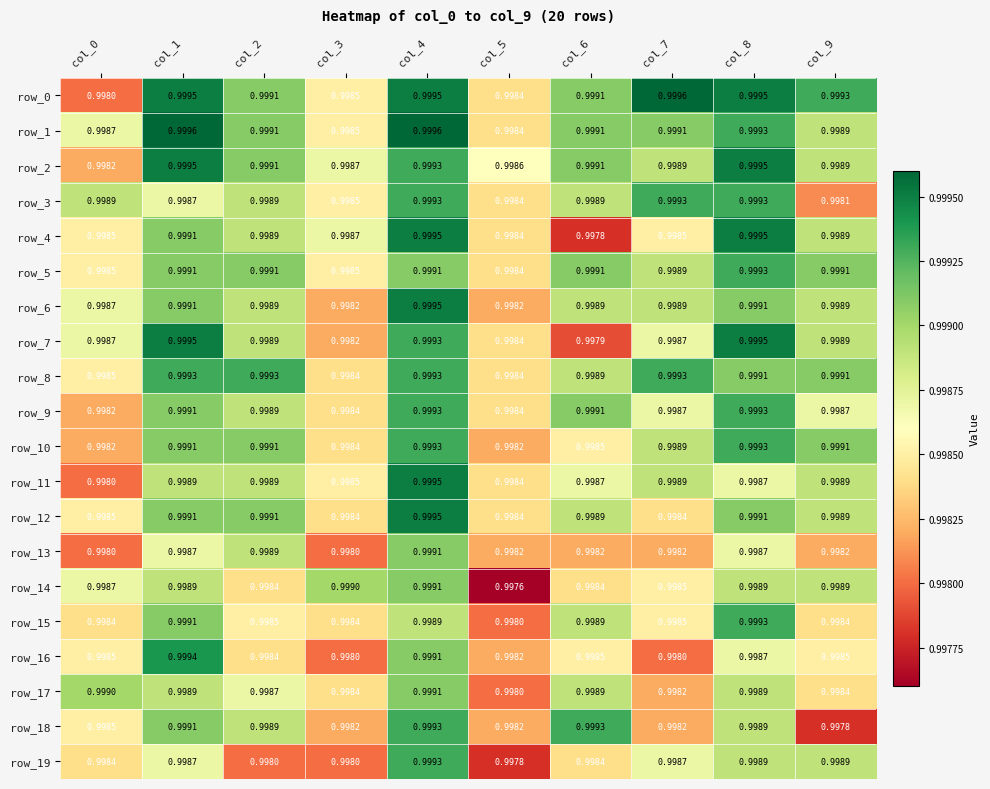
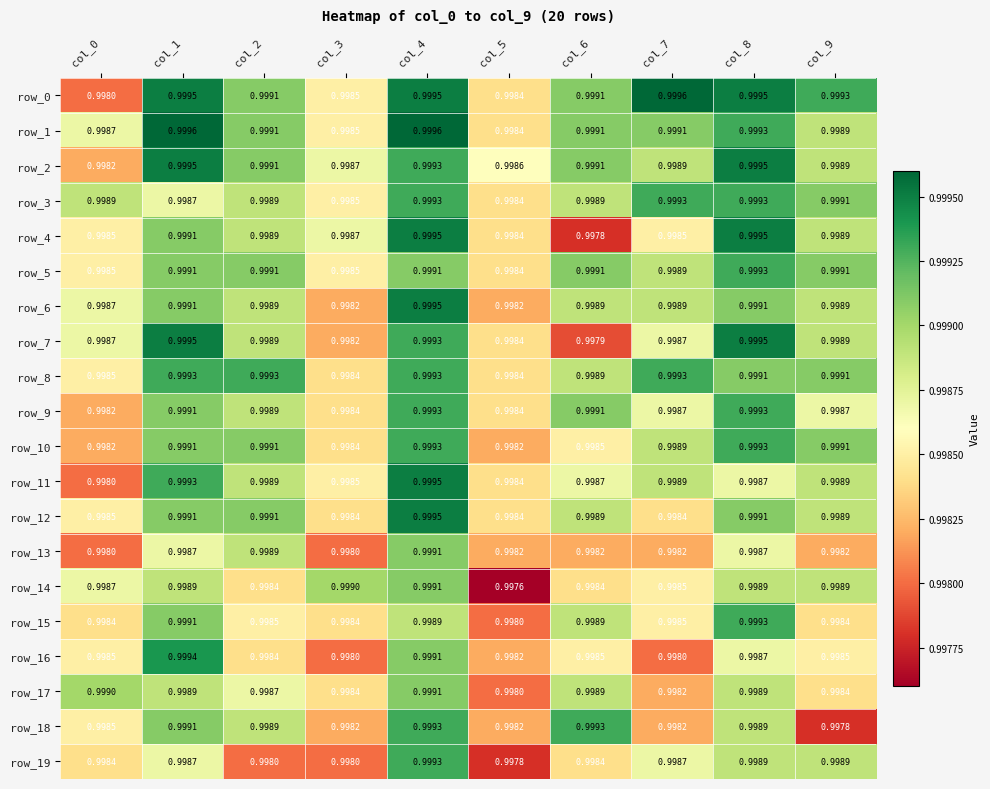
  {
    "row_0": {
      "col_0": 0.9980,
      "col_1": 0.9995,
      "col_2": 0.9991,
      "col_3": 0.9985,
      "col_4": 0.9995,
      "col_5": 0.9984,
      "col_6": 0.9991,
      "col_7": 0.9996,
      "col_8": 0.9995,
      "col_9": 0.9993
    },
    "row_1": {
      "col_0": 0.9987,
      "col_1": 0.9996,
      "col_2": 0.9991,
      "col_3": 0.9985,
      "col_4": 0.9996,
      "col_5": 0.9984,
      "col_6": 0.9991,
      "col_7": 0.9991,
      "col_8": 0.9993,
      "col_9": 0.9989
    },
    "row_2": {
      "col_0": 0.9982,
      "col_1": 0.9995,
      "col_2": 0.9991,
      "col_3": 0.9987,
      "col_4": 0.9993,
      "col_5": 0.9986,
      "col_6": 0.9991,
      "col_7": 0.9989,
      "col_8": 0.9995,
      "col_9": 0.9989
    },
    "row_3": {
      "col_0": 0.9989,
      "col_1": 0.9987,
      "col_2": 0.9989,
      "col_3": 0.9985,
      "col_4": 0.9993,
      "col_5": 0.9984,
      "col_6": 0.9989,
      "col_7": 0.9993,
      "col_8": 0.9993,
-     "col_9": 0.9981
+     "col_9": 0.9991
    },
    "row_4": {
      "col_0": 0.9985,
      "col_1": 0.9991,
      "col_2": 0.9989,
      "col_3": 0.9987,
      "col_4": 0.9995,
      "col_5": 0.9984,
      "col_6": 0.9978,
      "col_7": 0.9985,
      "col_8": 0.9995,
      "col_9": 0.9989
    },
    "row_5": {
      "col_0": 0.9985,
      "col_1": 0.9991,
      "col_2": 0.9991,
      "col_3": 0.9985,
      "col_4": 0.9991,
      "col_5": 0.9984,
      "col_6": 0.9991,
      "col_7": 0.9989,
      "col_8": 0.9993,
      "col_9": 0.9991
    },
    "row_6": {
      "col_0": 0.9987,
      "col_1": 0.9991,
      "col_2": 0.9989,
      "col_3": 0.9982,
      "col_4": 0.9995,
      "col_5": 0.9982,
      "col_6": 0.9989,
      "col_7": 0.9989,
      "col_8": 0.9991,
      "col_9": 0.9989
    },
    "row_7": {
      "col_0": 0.9987,
      "col_1": 0.9995,
      "col_2": 0.9989,
      "col_3": 0.9982,
      "col_4": 0.9993,
      "col_5": 0.9984,
      "col_6": 0.9979,
      "col_7": 0.9987,
      "col_8": 0.9995,
      "col_9": 0.9989
    },
    "row_8": {
      "col_0": 0.9985,
      "col_1": 0.9993,
      "col_2": 0.9993,
      "col_3": 0.9984,
      "col_4": 0.9993,
      "col_5": 0.9984,
      "col_6": 0.9989,
      "col_7": 0.9993,
      "col_8": 0.9991,
      "col_9": 0.9991
    },
    "row_9": {
      "col_0": 0.9982,
      "col_1": 0.9991,
      "col_2": 0.9989,
      "col_3": 0.9984,
      "col_4": 0.9993,
      "col_5": 0.9984,
      "col_6": 0.9991,
      "col_7": 0.9987,
      "col_8": 0.9993,
      "col_9": 0.9987
    },
    "row_10": {
      "col_0": 0.9982,
      "col_1": 0.9991,
      "col_2": 0.9991,
      "col_3": 0.9984,
      "col_4": 0.9993,
      "col_5": 0.9982,
      "col_6": 0.9985,
      "col_7": 0.9989,
      "col_8": 0.9993,
      "col_9": 0.9991
    },
    "row_11": {
      "col_0": 0.9980,
-     "col_1": 0.9989,
+     "col_1": 0.9993,
      "col_2": 0.9989,
      "col_3": 0.9985,
      "col_4": 0.9995,
      "col_5": 0.9984,
      "col_6": 0.9987,
      "col_7": 0.9989,
      "col_8": 0.9987,
      "col_9": 0.9989
    },
    "row_12": {
      "col_0": 0.9985,
      "col_1": 0.9991,
      "col_2": 0.9991,
      "col_3": 0.9984,
      "col_4": 0.9995,
      "col_5": 0.9984,
      "col_6": 0.9989,
      "col_7": 0.9984,
      "col_8": 0.9991,
      "col_9": 0.9989
    },
    "row_13": {
      "col_0": 0.9980,
      "col_1": 0.9987,
      "col_2": 0.9989,
      "col_3": 0.9980,
      "col_4": 0.9991,
      "col_5": 0.9982,
      "col_6": 0.9982,
      "col_7": 0.9982,
      "col_8": 0.9987,
      "col_9": 0.9982
    },
    "row_14": {
      "col_0": 0.9987,
      "col_1": 0.9989,
      "col_2": 0.9984,
      "col_3": 0.9990,
      "col_4": 0.9991,
      "col_5": 0.9976,
      "col_6": 0.9984,
      "col_7": 0.9985,
      "col_8": 0.9989,
      "col_9": 0.9989
    },
    "row_15": {
      "col_0": 0.9984,
      "col_1": 0.9991,
      "col_2": 0.9985,
      "col_3": 0.9984,
      "col_4": 0.9989,
      "col_5": 0.9980,
      "col_6": 0.9989,
      "col_7": 0.9985,
      "col_8": 0.9993,
      "col_9": 0.9984
    },
    "row_16": {
      "col_0": 0.9985,
      "col_1": 0.9994,
      "col_2": 0.9984,
      "col_3": 0.9980,
      "col_4": 0.9991,
      "col_5": 0.9982,
      "col_6": 0.9985,
      "col_7": 0.9980,
      "col_8": 0.9987,
      "col_9": 0.9985
    },
    "row_17": {
      "col_0": 0.9990,
      "col_1": 0.9989,
      "col_2": 0.9987,
      "col_3": 0.9984,
      "col_4": 0.9991,
      "col_5": 0.9980,
      "col_6": 0.9989,
      "col_7": 0.9982,
      "col_8": 0.9989,
      "col_9": 0.9984
    },
    "row_18": {
      "col_0": 0.9985,
      "col_1": 0.9991,
      "col_2": 0.9989,
      "col_3": 0.9982,
      "col_4": 0.9993,
      "col_5": 0.9982,
      "col_6": 0.9993,
      "col_7": 0.9982,
      "col_8": 0.9989,
      "col_9": 0.9978
    },
    "row_19": {
      "col_0": 0.9984,
      "col_1": 0.9987,
      "col_2": 0.9980,
      "col_3": 0.9980,
      "col_4": 0.9993,
      "col_5": 0.9978,
      "col_6": 0.9984,
      "col_7": 0.9987,
      "col_8": 0.9989,
      "col_9": 0.9989
    }
  }
